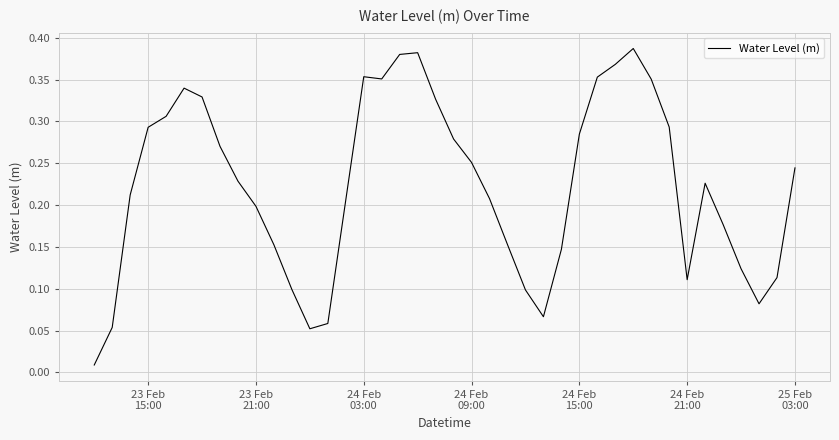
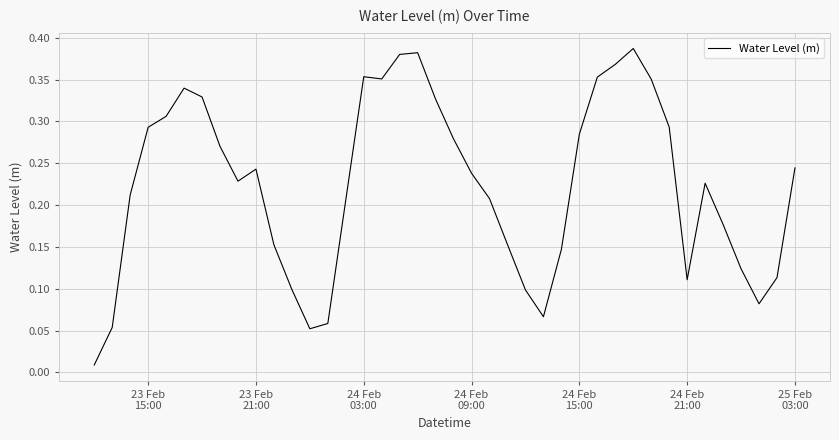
  {
    "23 Feb 15:00": 0.29,
-   "23 Feb 21:00": 0.20,
+   "23 Feb 21:00": 0.24,
    "24 Feb 03:00": 0.35,
-   "24 Feb 09:00": 0.25,
+   "24 Feb 09:00": 0.24,
    "24 Feb 15:00": 0.28,
    "24 Feb 21:00": 0.11,
    "25 Feb 03:00": 0.24
  }
